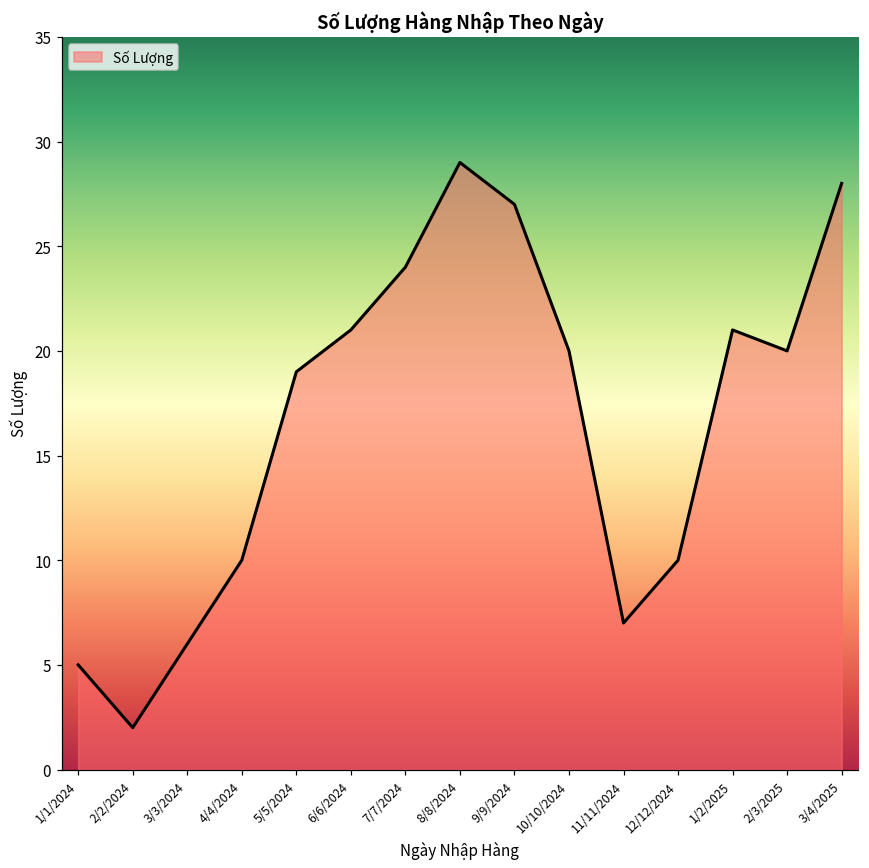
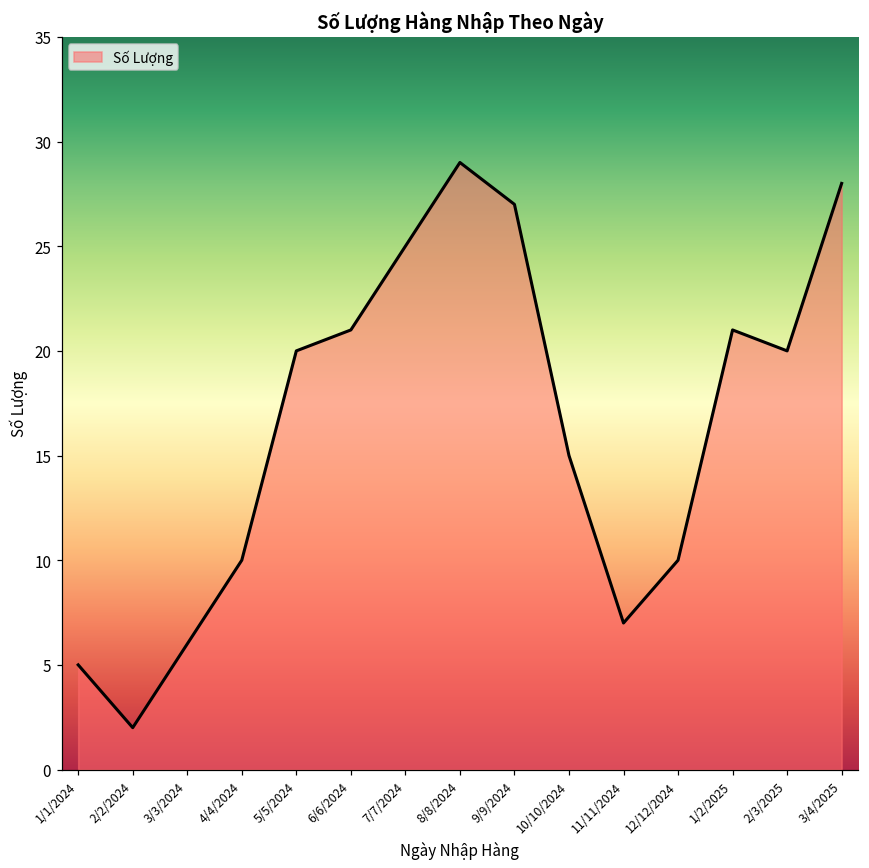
  {
    "1/1/2024": 5,
    "2/2/2024": 2,
    "3/3/2024": 6,
    "4/4/2024": 10,
-   "5/5/2024": 19,
+   "5/5/2024": 20,
    "6/6/2024": 21,
-   "7/7/2024": 24,
+   "7/7/2024": 25,
    "8/8/2024": 29,
    "9/9/2024": 27,
-   "10/10/2024": 20,
+   "10/10/2024": 15,
    "11/11/2024": 7,
    "12/12/2024": 10,
    "1/2/2025": 21,
    "2/3/2025": 20,
    "3/4/2025": 28
  }
